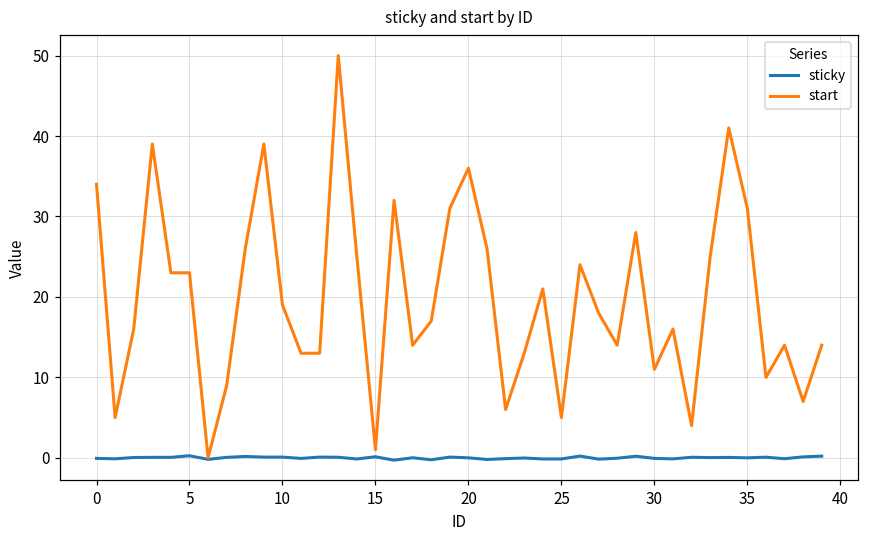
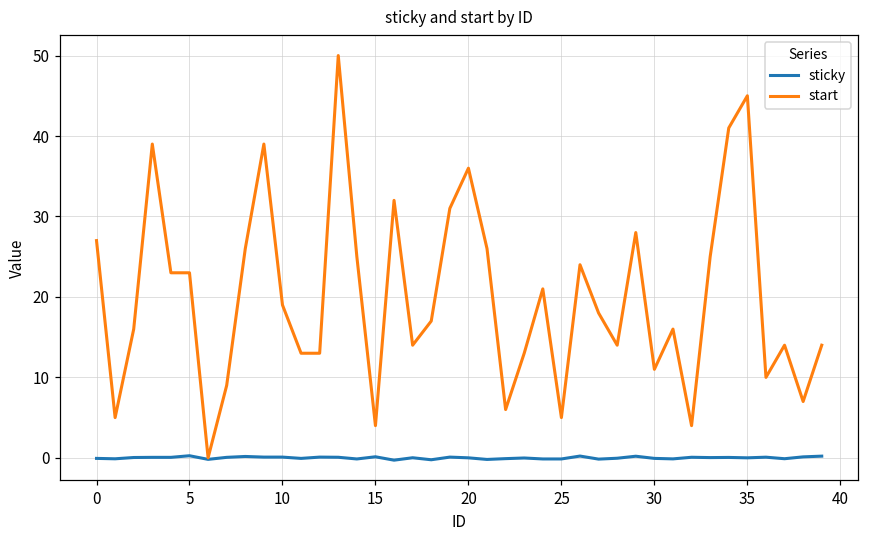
  {
    "sticky": {
      "0": 0,
      "5": 0,
      "10": 0,
      "15": 0,
      "20": 0,
      "25": 0,
      "30": 0,
      "35": 0
    },
    "start": {
-     "0": 34,
+     "0": 27,
      "5": 23,
      "10": 19,
-     "15": 1,
+     "15": 4,
      "20": 36,
      "25": 5,
      "30": 11,
-     "35": 31
+     "35": 45
    }
  }
